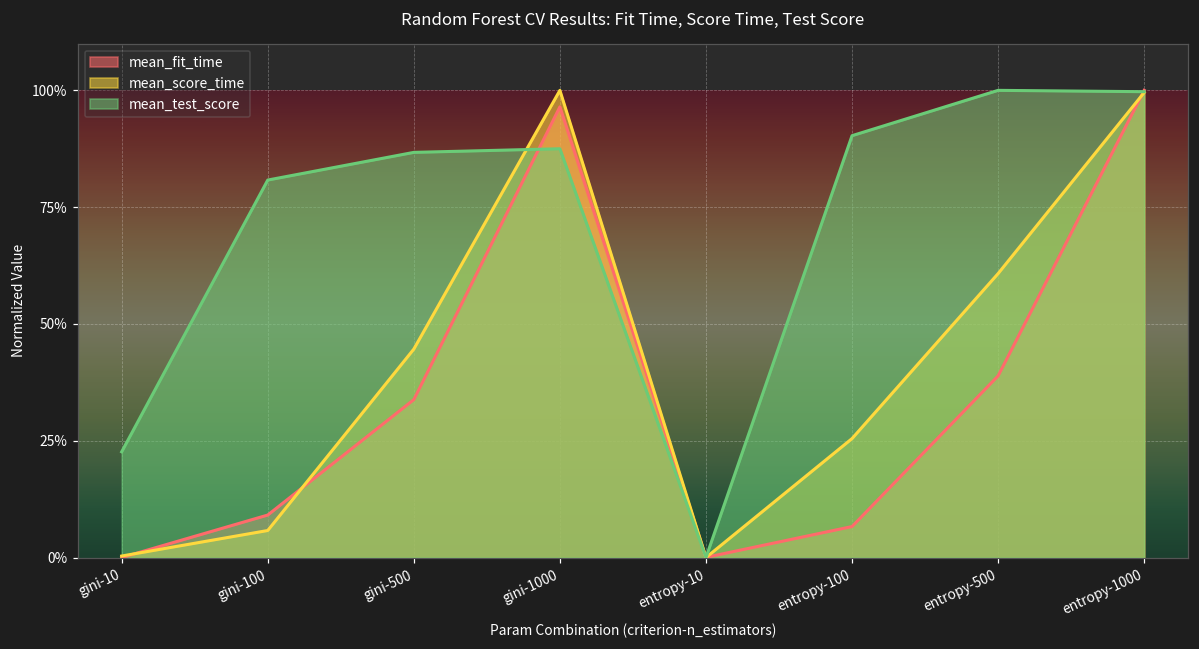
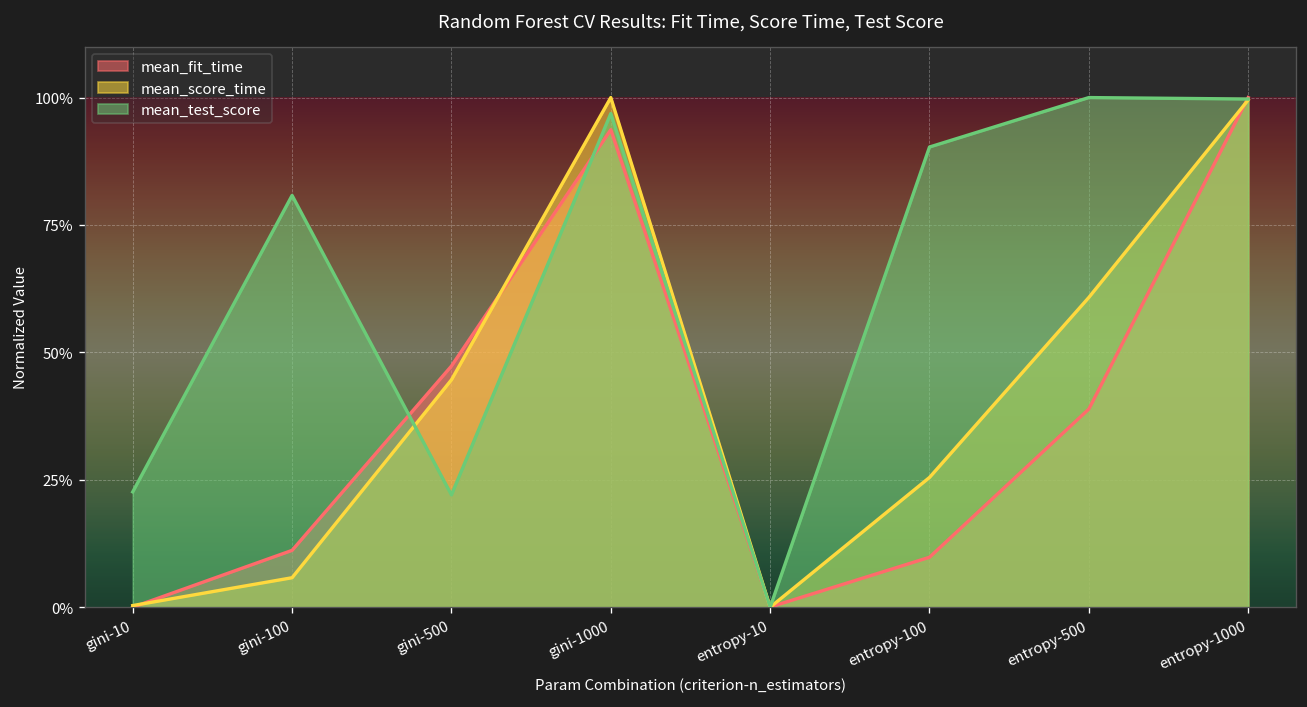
  {
    "mean_fit_time": {
-     "gini-100": "9%",
-     "gini-500": "34%",
-     "gini-1000": "96%",
-     "entropy-100": "7%",
+     "gini-100": "11%",
+     "gini-500": "47%",
+     "gini-1000": "94%",
+     "entropy-100": "10%",
      "entropy-500": "39%"
    },
    "mean_score_time": {
      "gini-100": "6%",
      "gini-500": "45%",
      "gini-1000": "100%",
      "entropy-100": "25%",
      "entropy-500": "61%"
    },
    "mean_test_score": {
      "gini-10": "23%",
      "gini-100": "81%",
-     "gini-500": "87%",
-     "gini-1000": "88%",
+     "gini-500": "22%",
+     "gini-1000": "97%",
      "entropy-100": "90%",
      "entropy-500": "100%"
    }
  }
